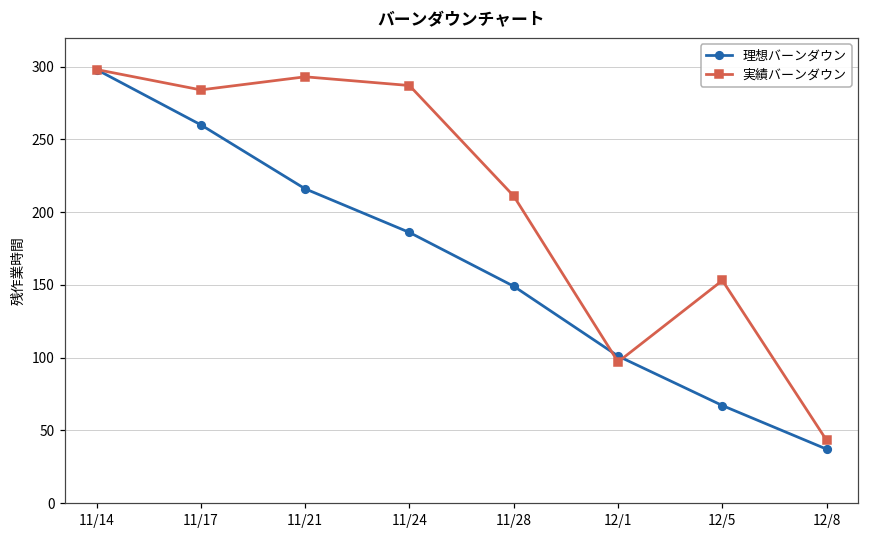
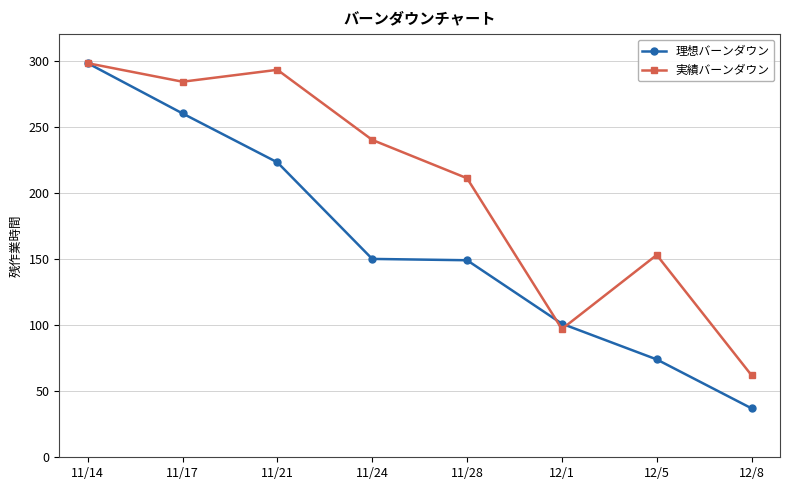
  {
    "理想バーンダウン": {
      "11/17": 260,
-     "11/21": 216,
-     "11/24": 186,
+     "11/21": 223,
+     "11/24": 150,
      "11/28": 149,
      "12/1": 101,
-     "12/5": 67,
+     "12/5": 74,
      "12/8": 37
    },
    "実績バーンダウン": {
      "11/17": 284,
      "11/21": 293,
-     "11/24": 287,
+     "11/24": 240,
      "11/28": 211,
      "12/1": 97,
      "12/5": 153,
-     "12/8": 43
+     "12/8": 62
    }
  }
